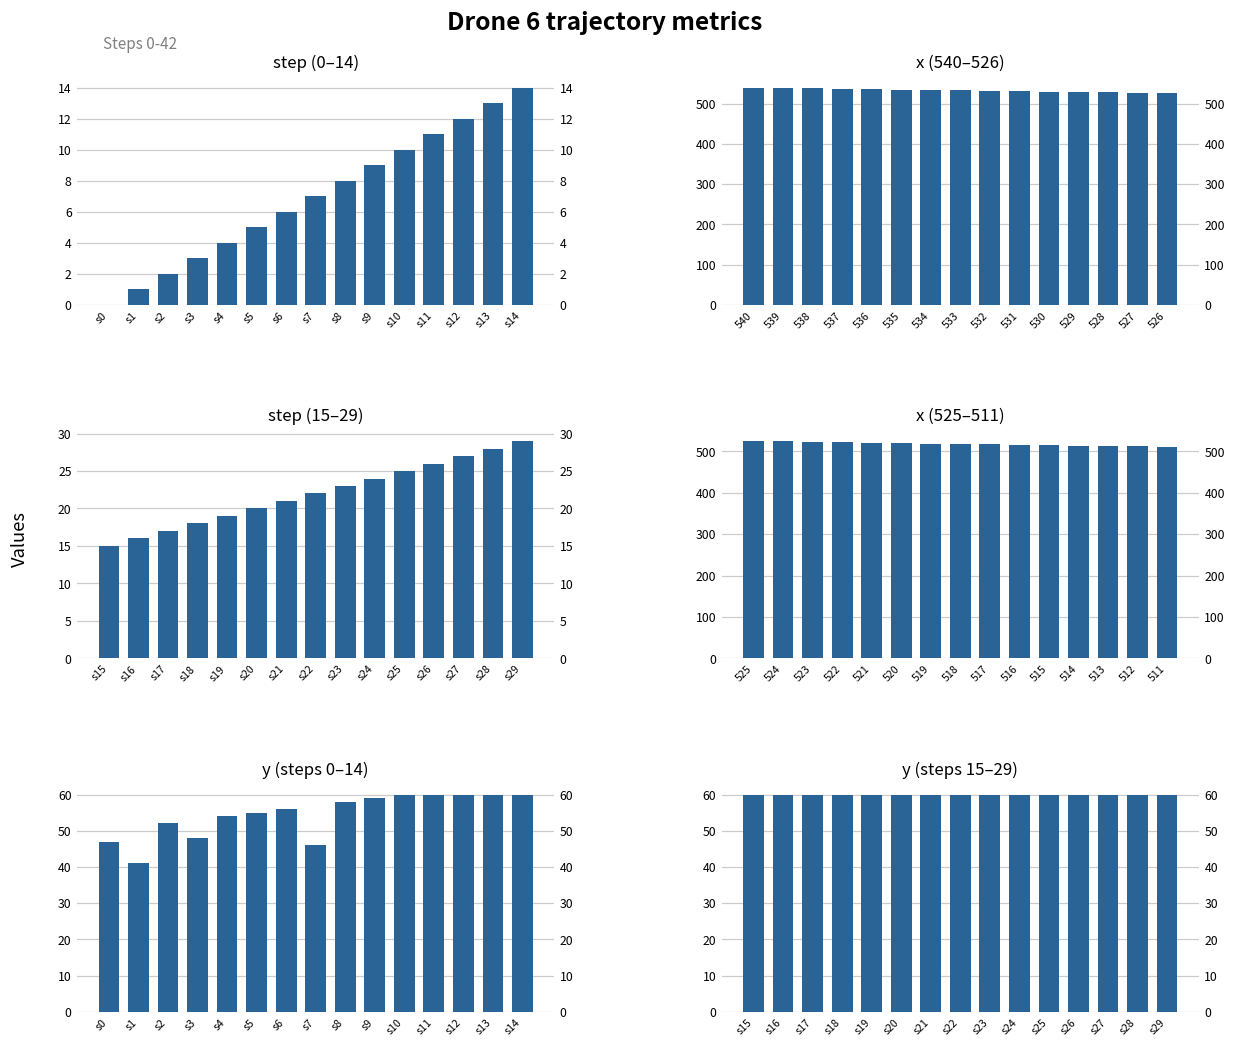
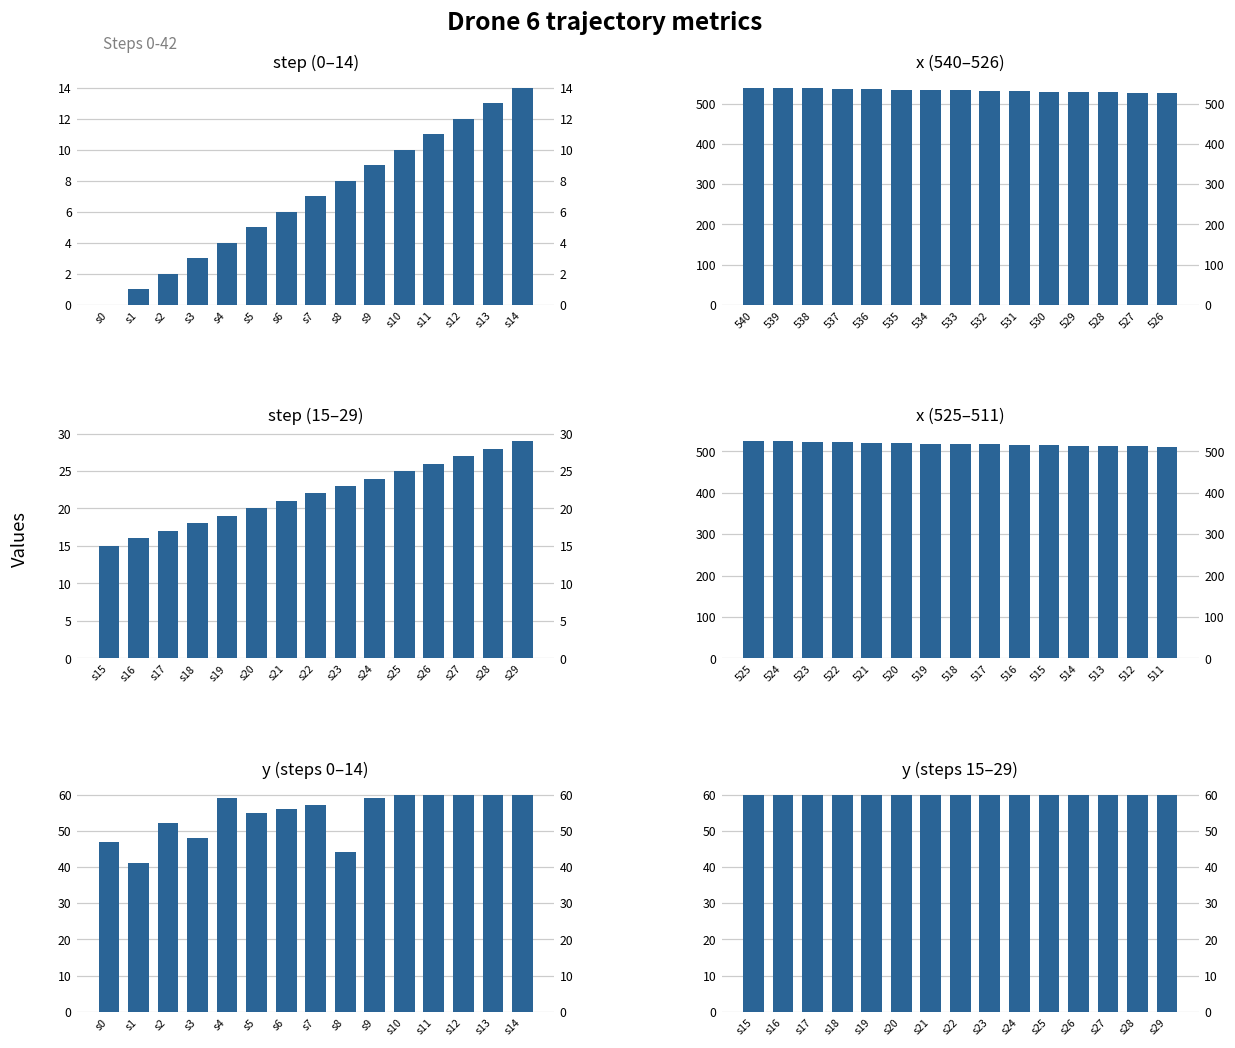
  {
    "step (0–14)": {
      "s0": 0.0,
      "s1": 1.0,
      "s2": 2.0,
      "s3": 3.0,
      "s4": 4.0,
      "s5": 5.0,
      "s6": 6.0,
      "s7": 7.0,
      "s8": 8.0,
      "s9": 9.0,
      "s10": 10.0,
      "s11": 11.0,
      "s12": 12.0,
      "s13": 13.0,
      "s14": 14.0
    },
    "x (540–526)": {
      "540": 540,
      "539": 540,
      "538": 540,
      "537": 540,
      "536": 540,
      "535": 540,
      "534": 530,
      "533": 530,
      "532": 530,
      "531": 530,
      "530": 530,
      "529": 530,
      "528": 530,
      "527": 530,
      "526": 530
    },
    "step (15–29)": {
      "s15": 15,
      "s16": 16,
      "s17": 17,
      "s18": 18,
      "s19": 19,
      "s20": 20,
      "s21": 21,
      "s22": 22,
      "s23": 23,
      "s24": 24,
      "s25": 25,
      "s26": 26,
      "s27": 27,
      "s28": 28,
      "s29": 29
    },
    "x (525–511)": {
      "525": 530,
      "524": 520,
      "523": 520,
      "522": 520,
      "521": 520,
      "520": 520,
      "519": 520,
      "518": 520,
      "517": 520,
      "516": 520,
      "515": 520,
      "514": 510,
      "513": 510,
      "512": 510,
      "511": 510
    },
    "y (steps 0–14)": {
      "s0": 47,
      "s1": 41,
      "s2": 52,
      "s3": 48,
-     "s4": 54,
+     "s4": 59,
      "s5": 55,
      "s6": 56,
-     "s7": 46,
-     "s8": 58,
+     "s7": 57,
+     "s8": 44,
      "s9": 59,
      "s10": 60,
      "s11": 60,
      "s12": 60,
      "s13": 60,
      "s14": 60
    },
    "y (steps 15–29)": {
      "s15": 60,
      "s16": 60,
      "s17": 60,
      "s18": 60,
      "s19": 60,
      "s20": 60,
      "s21": 60,
      "s22": 60,
      "s23": 60,
      "s24": 60,
      "s25": 60,
      "s26": 60,
      "s27": 60,
      "s28": 60,
      "s29": 60
    }
  }
